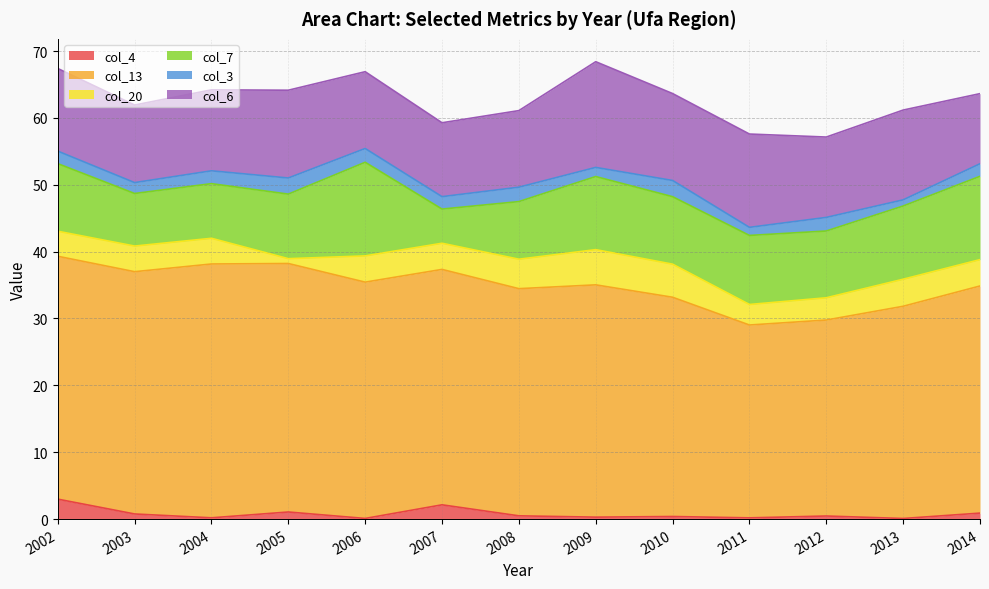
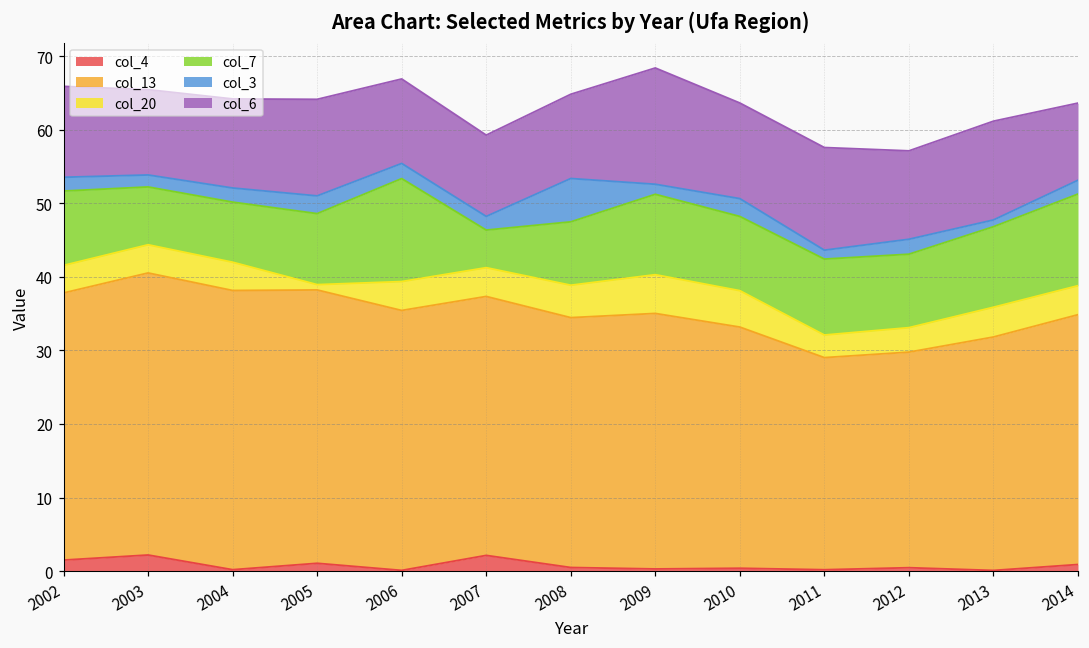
  {
    "col_4": {
-     "2002": 3,
-     "2003": 1,
+     "2002": 1,
+     "2003": 2,
      "2004": 0,
      "2005": 1,
      "2006": 0,
      "2007": 2,
      "2008": 0,
      "2009": 0,
      "2010": 0,
      "2011": 0,
      "2012": 0,
      "2013": 0,
      "2014": 1
    },
    "col_13": {
      "2002": 36,
-     "2003": 36,
+     "2003": 38,
      "2004": 38,
      "2005": 37,
      "2006": 35,
      "2007": 35,
      "2008": 34,
      "2009": 35,
      "2010": 33,
      "2011": 29,
      "2012": 29,
      "2013": 32,
      "2014": 34
    },
    "col_20": {
      "2002": 4,
      "2003": 4,
      "2004": 4,
      "2005": 1,
      "2006": 4,
      "2007": 4,
      "2008": 4,
      "2009": 5,
      "2010": 5,
      "2011": 3,
      "2012": 3,
      "2013": 4,
      "2014": 4
    },
    "col_7": {
      "2002": 10,
      "2003": 8,
      "2004": 8,
      "2005": 10,
      "2006": 14,
      "2007": 5,
      "2008": 9,
      "2009": 11,
      "2010": 10,
      "2011": 10,
      "2012": 10,
      "2013": 11,
      "2014": 12
    },
    "col_3": {
      "2002": 2,
      "2003": 2,
      "2004": 2,
      "2005": 2,
      "2006": 2,
      "2007": 2,
-     "2008": 2,
+     "2008": 6,
      "2009": 1,
      "2010": 2,
      "2011": 1,
      "2012": 2,
      "2013": 1,
      "2014": 2
    },
    "col_6": {
      "2002": 12,
      "2005": 13,
      "2006": 11,
      "2007": 11,
      "2008": 11,
      "2009": 16,
      "2010": 13,
      "2011": 14,
      "2012": 12,
      "2013": 13,
      "2014": 10
    }
  }
